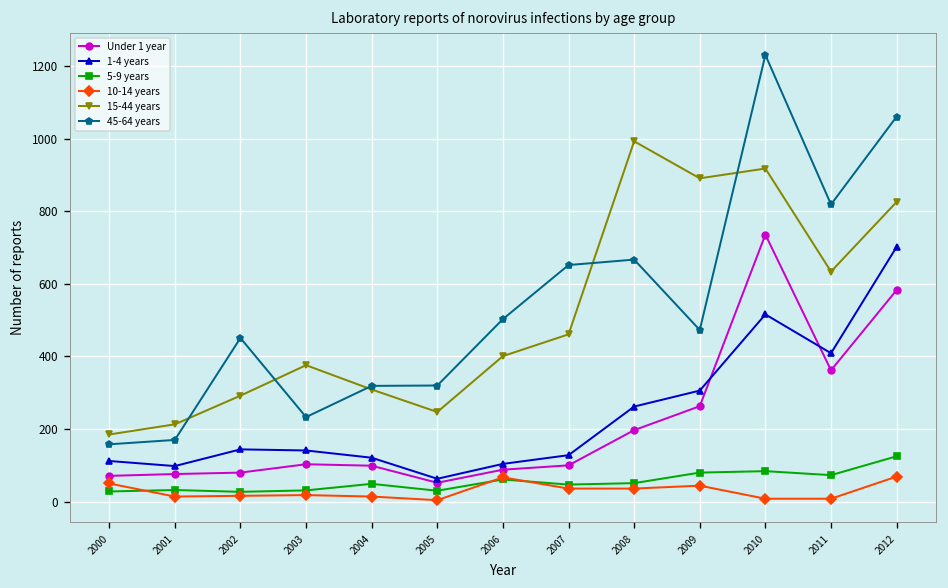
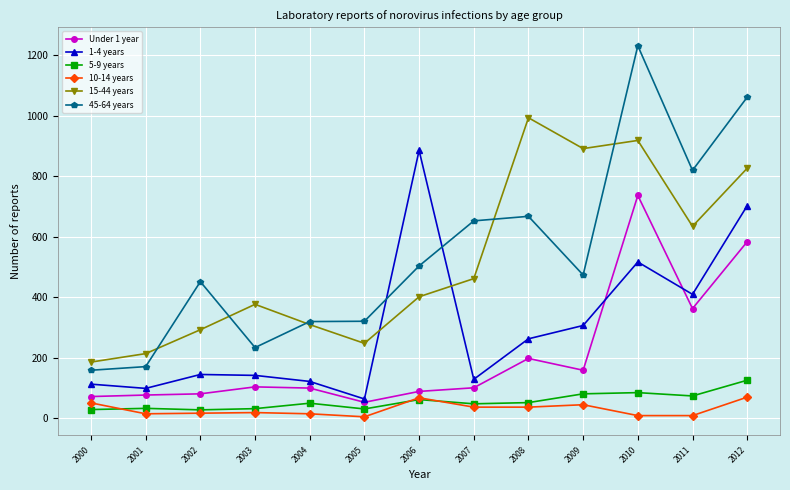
  {
    "Under 1 year": {
      "2000": 70,
      "2001": 80,
      "2002": 80,
      "2003": 100,
      "2004": 100,
      "2005": 50,
      "2006": 90,
      "2007": 100,
      "2008": 200,
-     "2009": 260,
+     "2009": 160,
      "2010": 740,
      "2011": 360,
      "2012": 580
    },
    "1-4 years": {
      "2000": 110,
      "2001": 100,
      "2002": 140,
      "2003": 140,
      "2004": 120,
      "2005": 60,
-     "2006": 100,
+     "2006": 890,
      "2007": 130,
      "2008": 260,
      "2009": 310,
      "2010": 520,
      "2011": 410,
      "2012": 700
    },
    "5-9 years": {
      "2000": 30,
      "2001": 30,
      "2002": 30,
      "2003": 30,
      "2004": 50,
      "2005": 30,
      "2007": 50,
      "2008": 50,
      "2009": 80,
      "2010": 80,
      "2011": 70,
      "2012": 130
    },
    "10-14 years": {
      "2000": 50,
      "2001": 10,
      "2002": 20,
      "2003": 20,
      "2004": 10,
      "2005": 0,
      "2007": 40,
      "2008": 40,
      "2009": 40,
      "2010": 10,
      "2011": 10,
      "2012": 70
    },
    "15-44 years": {
      "2000": 190,
      "2001": 210,
      "2002": 290,
      "2003": 380,
      "2004": 310,
      "2005": 250,
      "2006": 400,
      "2007": 460,
      "2008": 990,
      "2009": 890,
      "2010": 920,
      "2011": 630,
      "2012": 830
    },
    "45-64 years": {
      "2000": 160,
      "2001": 170,
      "2002": 450,
      "2003": 230,
      "2004": 320,
      "2005": 320,
      "2006": 500,
      "2007": 650,
      "2008": 670,
      "2009": 470,
      "2010": 1230,
      "2011": 820,
      "2012": 1060
    }
  }
